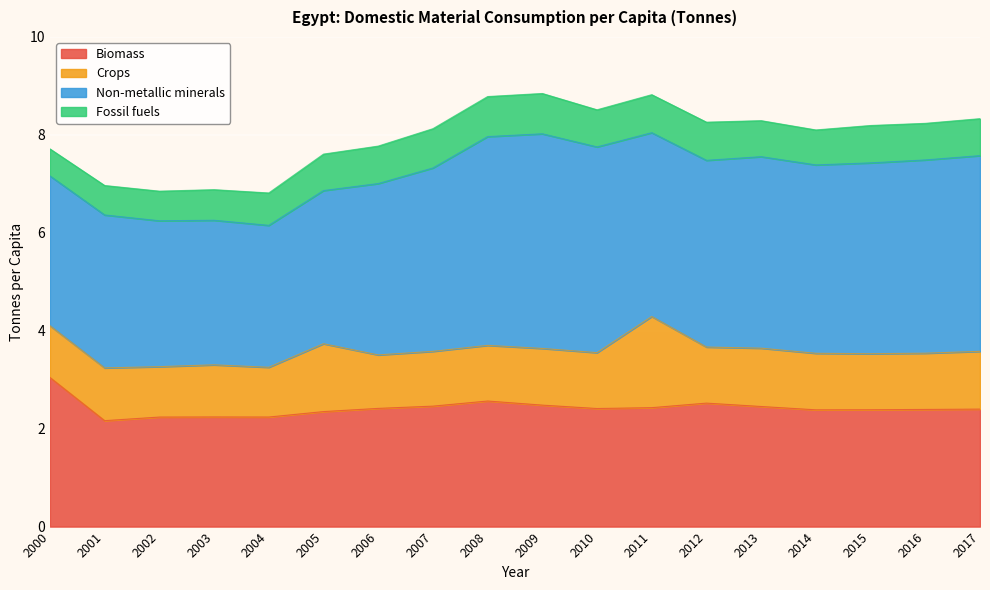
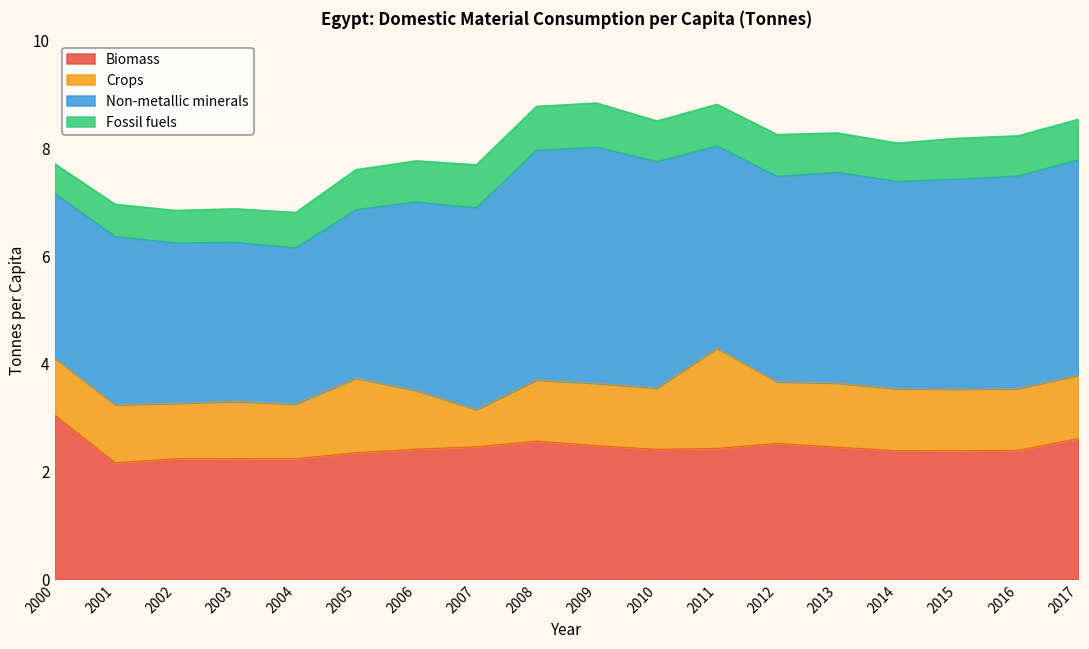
  {
    "Biomass": {
      "2000": 3.0,
      "2001": 2.2,
      "2002": 2.2,
      "2003": 2.2,
      "2004": 2.2,
      "2005": 2.3,
      "2006": 2.4,
      "2007": 2.5,
      "2008": 2.6,
      "2009": 2.5,
      "2010": 2.4,
      "2011": 2.4,
      "2012": 2.5,
      "2013": 2.5,
      "2014": 2.4,
      "2015": 2.4,
      "2016": 2.4,
-     "2017": 2.4
+     "2017": 2.6
    },
    "Crops": {
      "2000": 1.1,
      "2001": 1.1,
      "2002": 1.0,
      "2003": 1.1,
      "2004": 1.0,
      "2005": 1.4,
      "2006": 1.1,
-     "2007": 1.1,
+     "2007": 0.7,
      "2008": 1.1,
      "2009": 1.2,
      "2010": 1.1,
      "2011": 1.9,
      "2012": 1.1,
      "2013": 1.2,
      "2014": 1.2,
      "2015": 1.1,
      "2016": 1.1,
      "2017": 1.2
    },
    "Non-metallic minerals": {
      "2000": 3.1,
      "2001": 3.1,
      "2002": 3.0,
      "2003": 3.0,
      "2004": 2.9,
      "2005": 3.1,
      "2006": 3.5,
      "2007": 3.7,
      "2008": 4.3,
      "2009": 4.4,
      "2010": 4.2,
      "2011": 3.8,
      "2012": 3.8,
      "2013": 3.9,
      "2014": 3.8,
      "2015": 3.9,
      "2016": 3.9,
      "2017": 4.0
    },
    "Fossil fuels": {
      "2000": 0.6,
      "2001": 0.6,
      "2002": 0.6,
      "2003": 0.6,
      "2004": 0.7,
      "2005": 0.7,
      "2006": 0.8,
      "2007": 0.8,
      "2008": 0.8,
      "2009": 0.8,
      "2010": 0.8,
      "2011": 0.8,
      "2012": 0.8,
      "2013": 0.7,
      "2014": 0.7,
      "2015": 0.8,
      "2016": 0.7,
      "2017": 0.8
    }
  }
